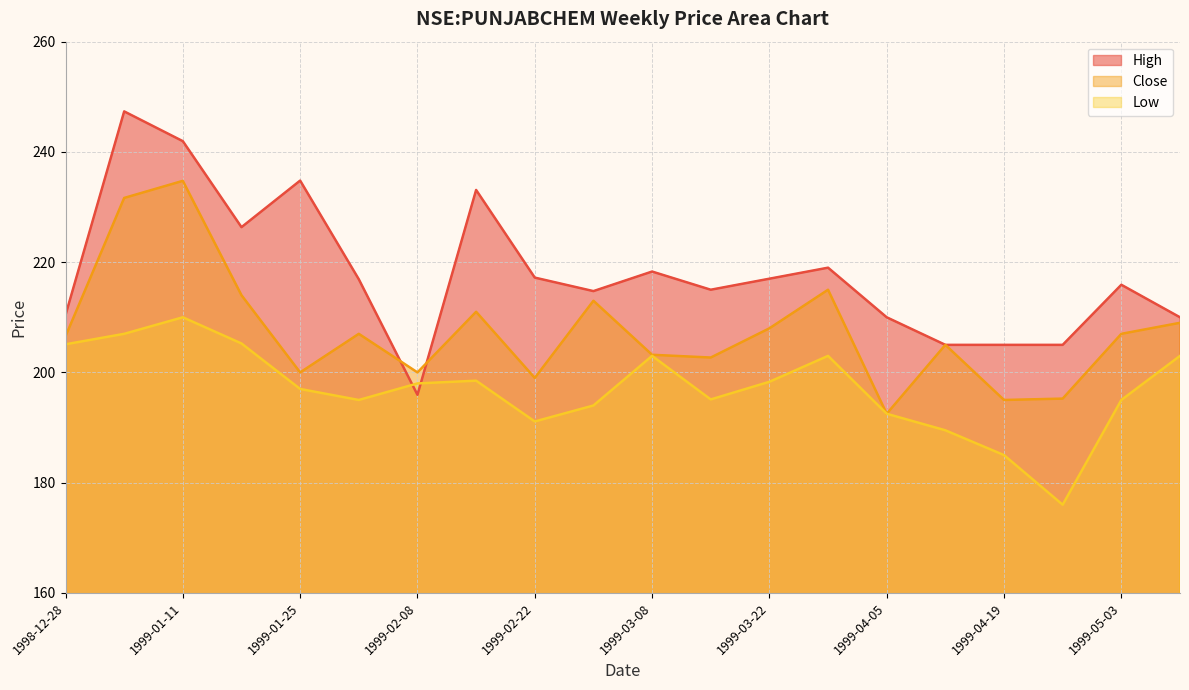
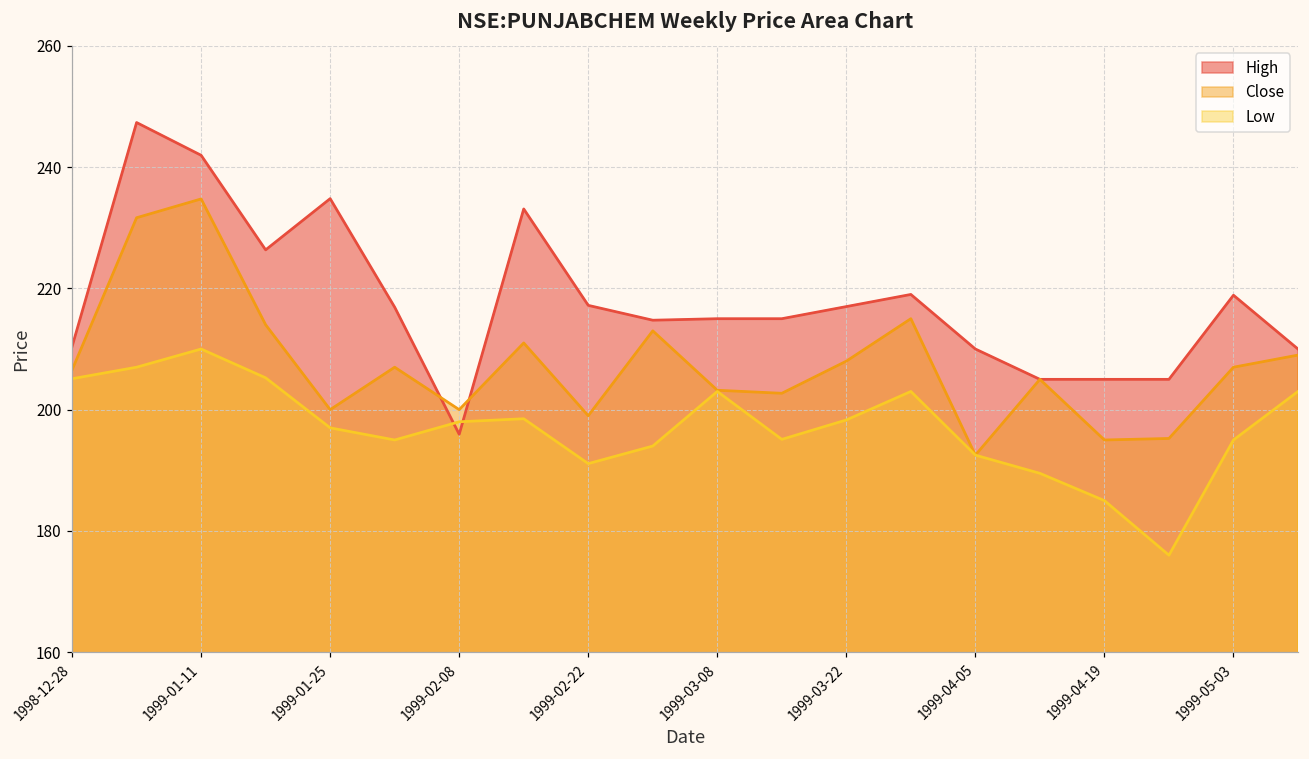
  {
    "High": {
      "1998-12-28": 210,
      "1999-01-11": 242,
      "1999-01-25": 235,
      "1999-02-08": 196,
      "1999-02-22": 217,
-     "1999-03-08": 218,
+     "1999-03-08": 215,
      "1999-03-22": 217,
      "1999-04-05": 210,
      "1999-04-19": 205,
-     "1999-05-03": 216
+     "1999-05-03": 219
    }
  }
